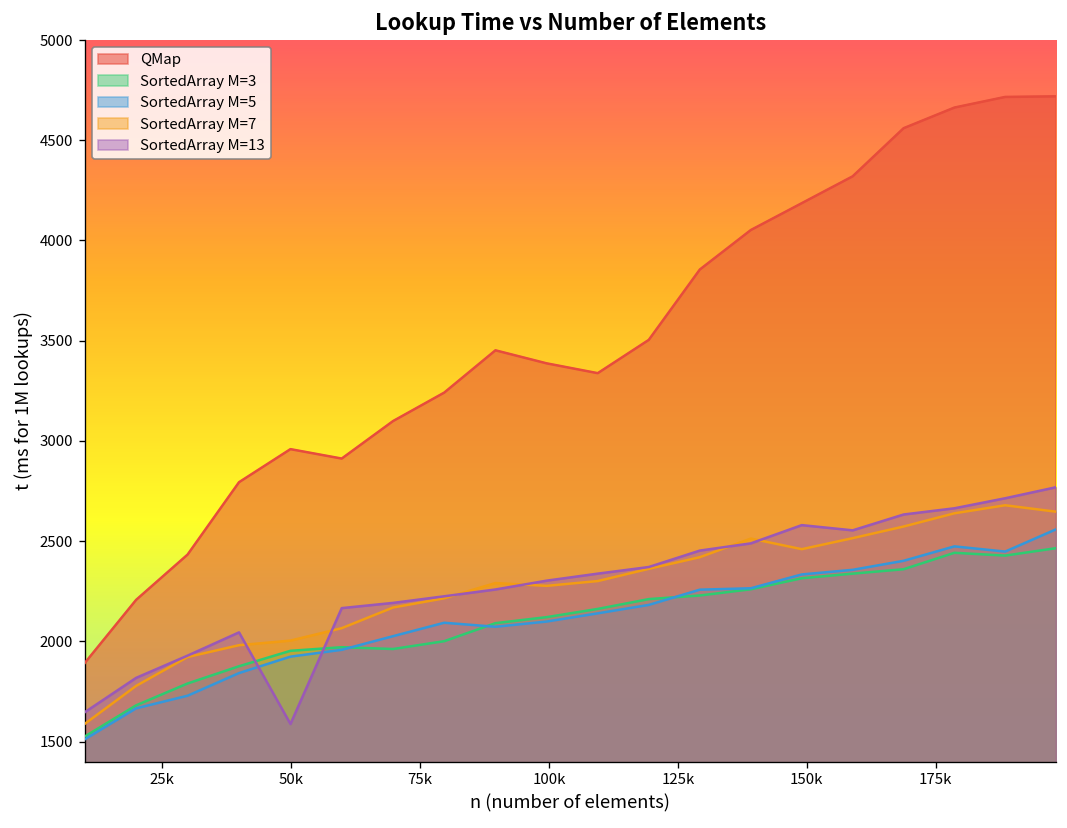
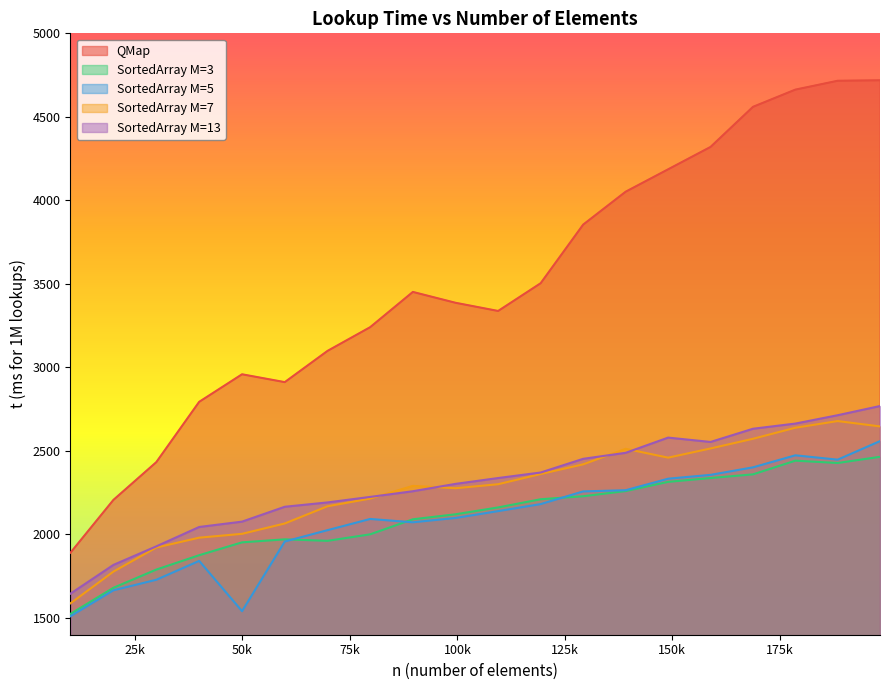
  {
    "QMap": {
      "50k": 2960
    },
    "SortedArray M=3": {
      "50k": 1950
    },
    "SortedArray M=5": {
-     "50k": 1920
+     "50k": 1540
    },
    "SortedArray M=7": {
      "50k": 2000
    },
    "SortedArray M=13": {
-     "50k": 1590
+     "50k": 2080
    }
  }
